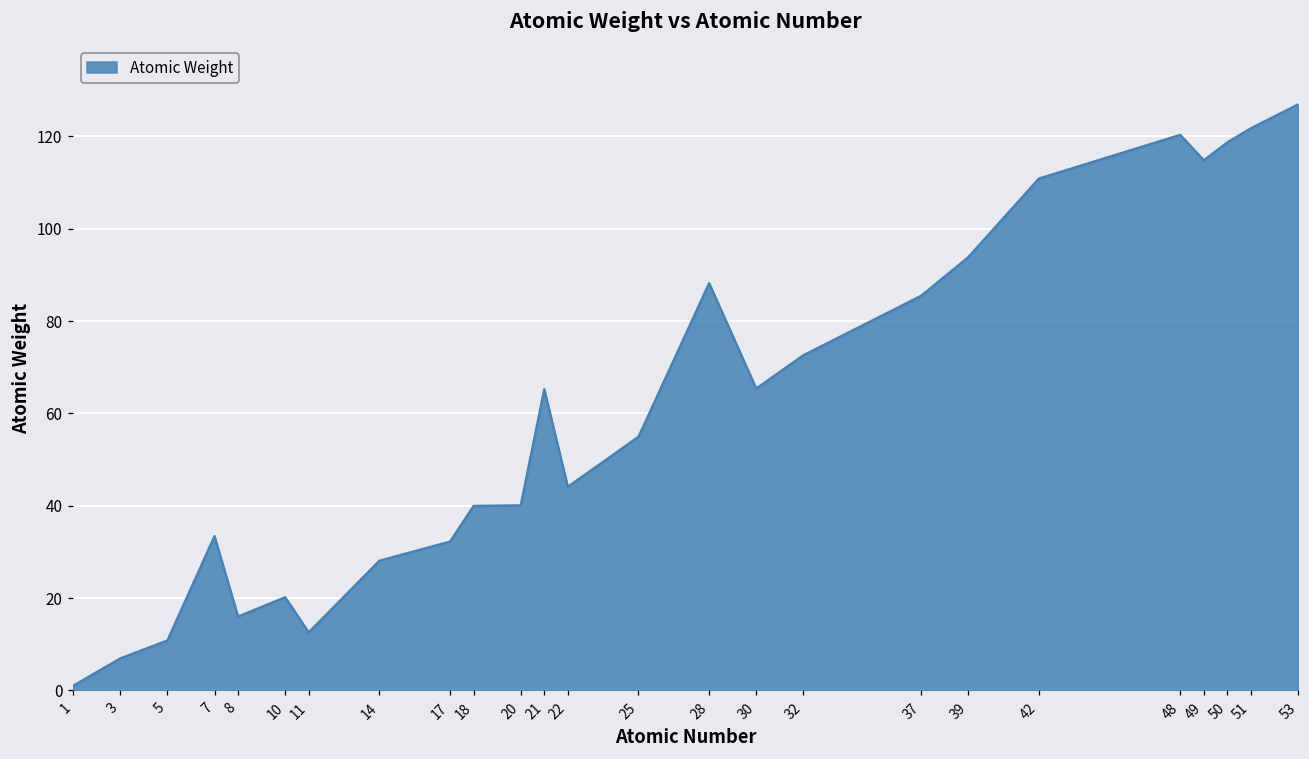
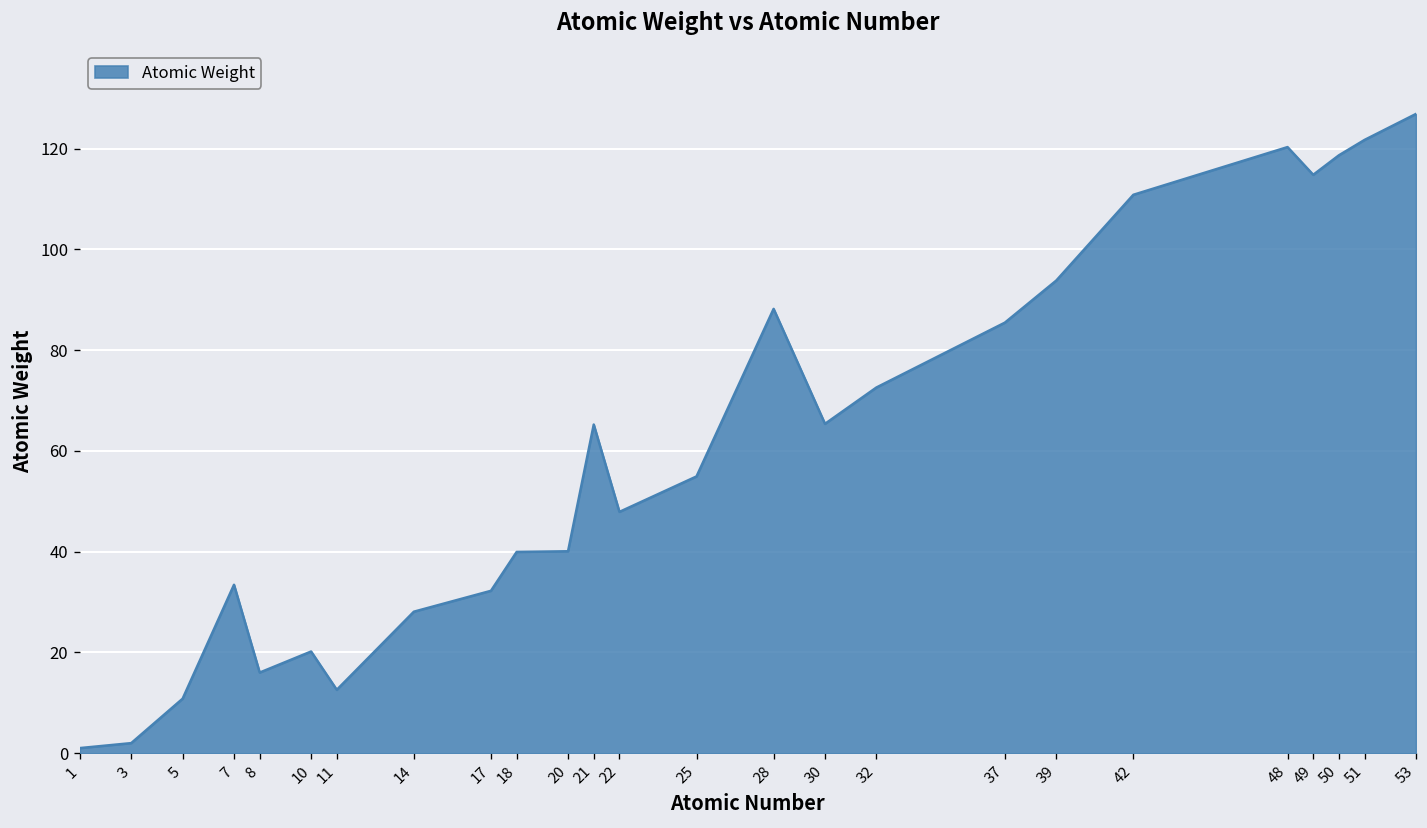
  {
    "1": 1,
-   "3": 7,
+   "3": 2,
    "5": 11,
    "7": 33,
    "8": 16,
    "10": 20,
    "11": 13,
    "14": 28,
    "17": 32,
    "18": 40,
    "20": 40,
    "21": 65,
-   "22": 44,
+   "22": 48,
    "25": 55,
    "28": 88,
    "30": 65,
    "32": 73,
    "37": 85,
    "39": 94,
    "42": 111,
    "48": 120,
    "49": 115,
    "50": 119,
    "51": 122,
    "53": 127
  }
